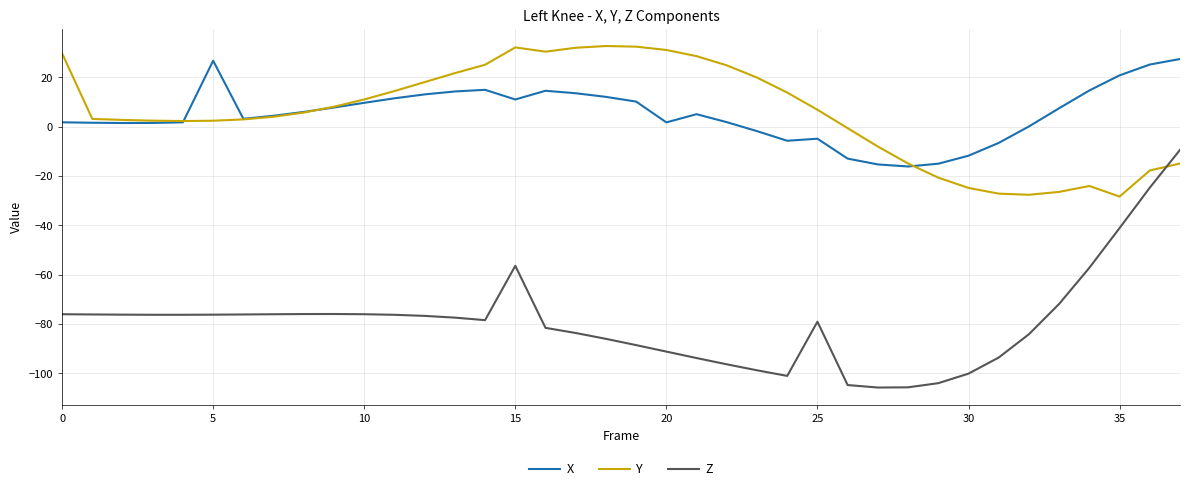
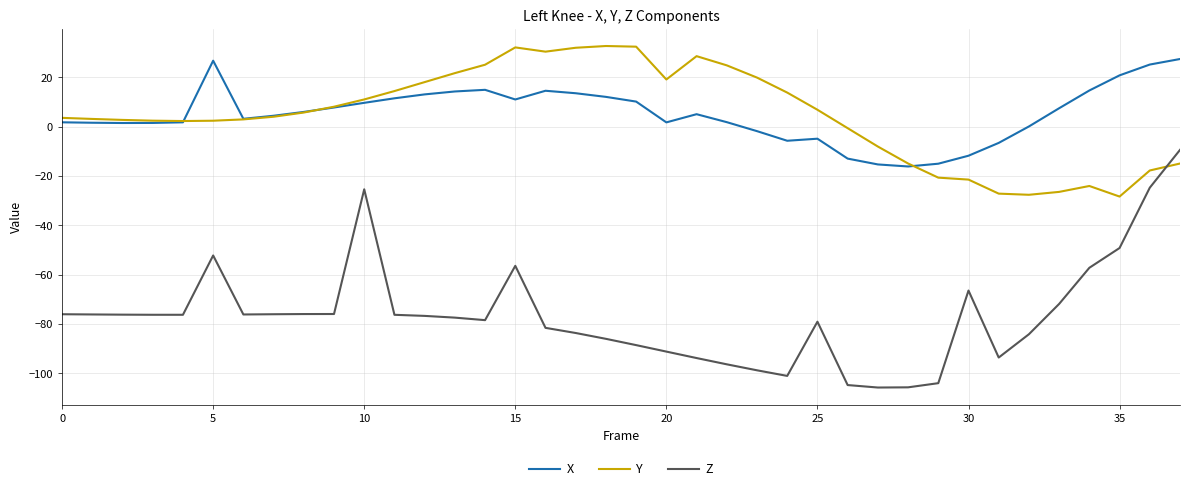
  {
    "X": {
      "0": 2,
      "5": 27,
      "10": 10,
      "15": 11,
      "20": 2,
      "25": -5,
      "30": -12,
      "35": 21
    },
    "Y": {
-     "0": 30,
+     "0": 4,
      "5": 2,
      "10": 11,
      "15": 32,
-     "20": 31,
+     "20": 19,
      "25": 7,
-     "30": -25,
+     "30": -21,
      "35": -28
    },
    "Z": {
      "0": -76,
-     "5": -76,
-     "10": -76,
+     "5": -52,
+     "10": -25,
      "15": -56,
      "20": -91,
      "25": -79,
-     "30": -100,
-     "35": -41
+     "30": -66,
+     "35": -49
    }
  }
